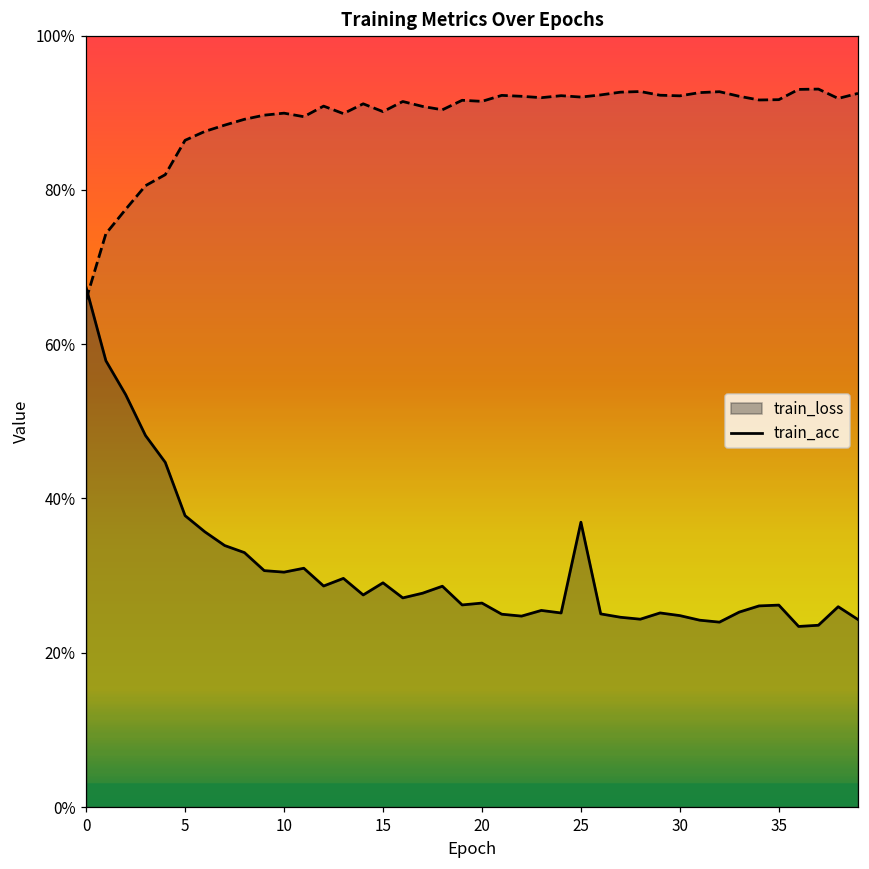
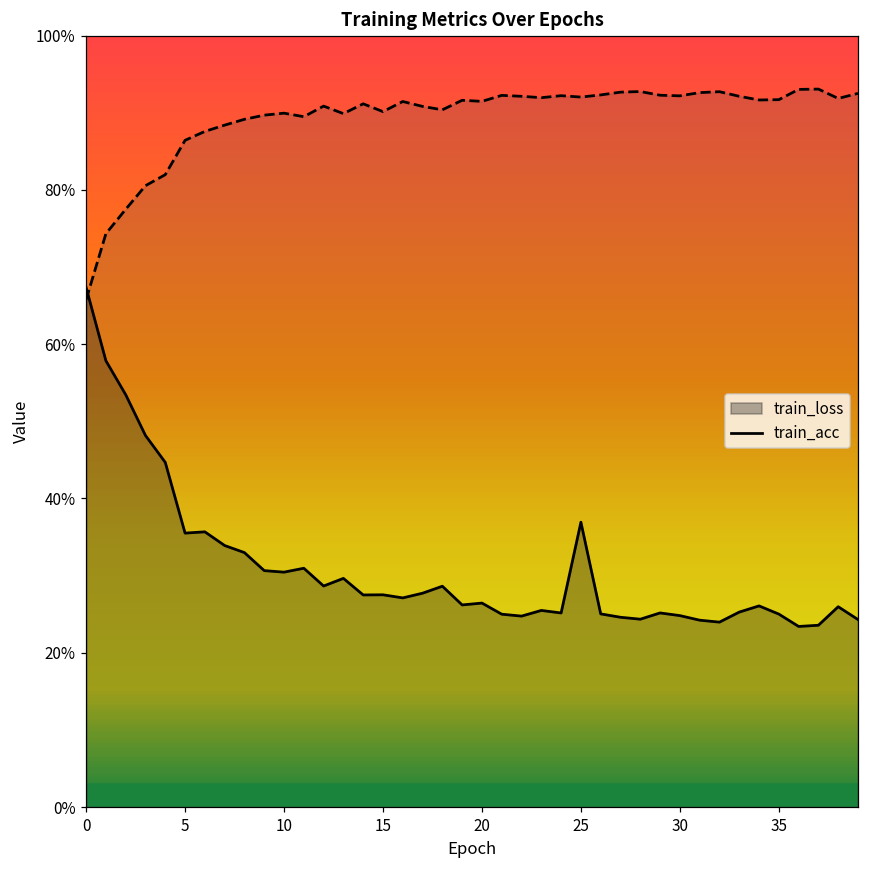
  {
    "train_loss": {
      "0": "67%",
-     "5": "38%",
+     "5": "36%",
      "10": "30%",
-     "15": "29%",
+     "15": "28%",
      "20": "26%",
      "25": "37%",
      "30": "25%",
-     "35": "26%"
+     "35": "25%"
    }
  }
